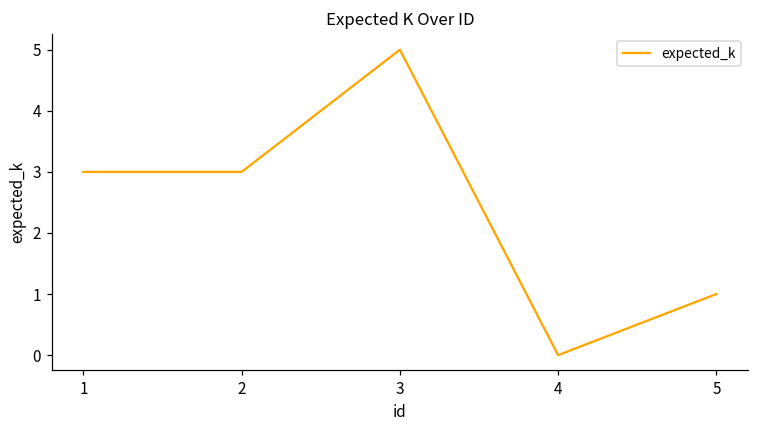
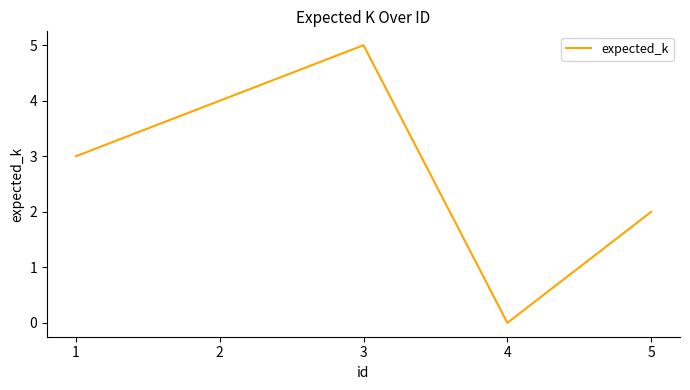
  {
    "1": 3,
-   "2": 3,
+   "2": 4,
    "3": 5,
    "4": 0,
-   "5": 1
+   "5": 2
  }
